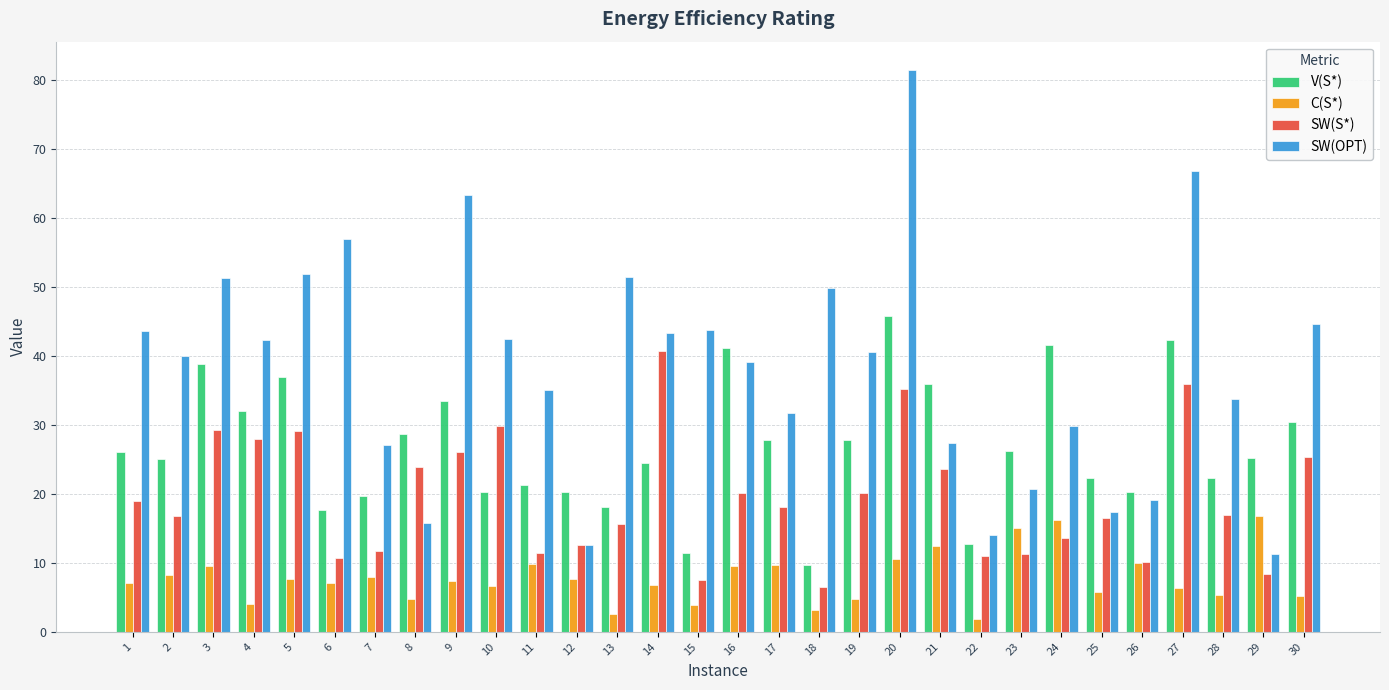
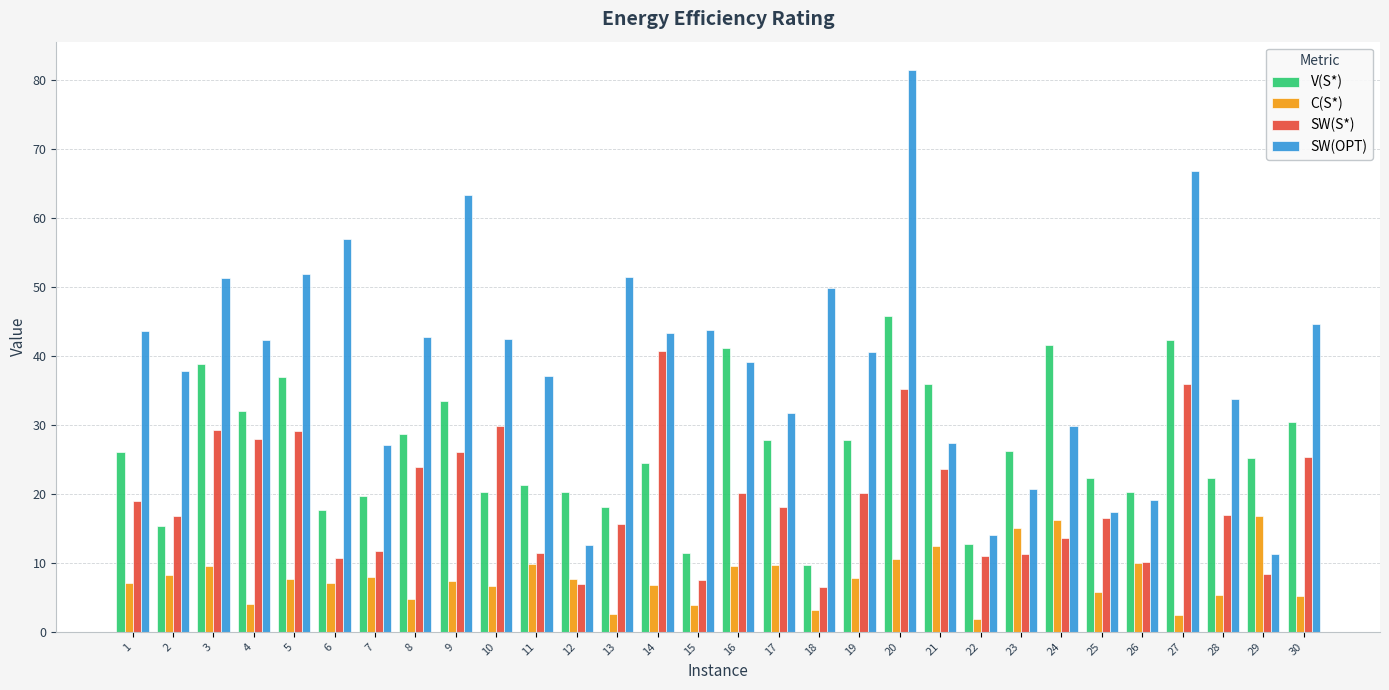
  {
    "V(S*)": {
      "1": 26,
-     "2": 25,
+     "2": 15,
      "3": 39,
      "4": 32,
      "5": 37,
      "6": 18,
      "7": 20,
      "8": 29,
      "9": 33,
      "10": 20,
      "11": 21,
      "12": 20,
      "13": 18,
      "14": 25,
      "15": 11,
      "16": 41,
      "17": 28,
      "18": 10,
      "19": 28,
      "20": 46,
      "21": 36,
      "22": 13,
      "23": 26,
      "24": 42,
      "25": 22,
      "26": 20,
      "27": 42,
      "28": 22,
      "29": 25,
      "30": 30
    },
    "C(S*)": {
      "1": 7,
      "2": 8,
      "3": 10,
      "4": 4,
      "5": 8,
      "6": 7,
      "7": 8,
      "8": 5,
      "9": 7,
      "10": 7,
      "11": 10,
      "12": 8,
      "13": 3,
      "14": 7,
      "15": 4,
      "16": 10,
      "17": 10,
      "18": 3,
-     "19": 5,
+     "19": 8,
      "20": 10,
      "21": 12,
      "22": 2,
      "23": 15,
      "24": 16,
      "25": 6,
      "26": 10,
-     "27": 6,
+     "27": 2,
      "28": 5,
      "29": 17,
      "30": 5
    },
    "SW(S*)": {
      "1": 19,
      "2": 17,
      "3": 29,
      "4": 28,
      "5": 29,
      "6": 11,
      "7": 12,
      "8": 24,
      "9": 26,
      "10": 30,
      "11": 11,
-     "12": 13,
+     "12": 7,
      "13": 16,
      "14": 41,
      "15": 8,
      "16": 20,
      "17": 18,
      "18": 7,
      "19": 20,
      "20": 35,
      "21": 24,
      "22": 11,
      "23": 11,
      "24": 14,
      "25": 16,
      "26": 10,
      "27": 36,
      "28": 17,
      "29": 8,
      "30": 25
    },
    "SW(OPT)": {
      "1": 44,
-     "2": 40,
+     "2": 38,
      "3": 51,
      "4": 42,
      "5": 52,
      "6": 57,
      "7": 27,
-     "8": 16,
+     "8": 43,
      "9": 63,
      "10": 42,
-     "11": 35,
+     "11": 37,
      "12": 13,
      "13": 52,
      "14": 43,
      "15": 44,
      "16": 39,
      "17": 32,
      "18": 50,
      "19": 41,
      "20": 81,
      "21": 27,
      "22": 14,
      "23": 21,
      "24": 30,
      "25": 17,
      "26": 19,
      "27": 67,
      "28": 34,
      "29": 11,
      "30": 45
    }
  }
